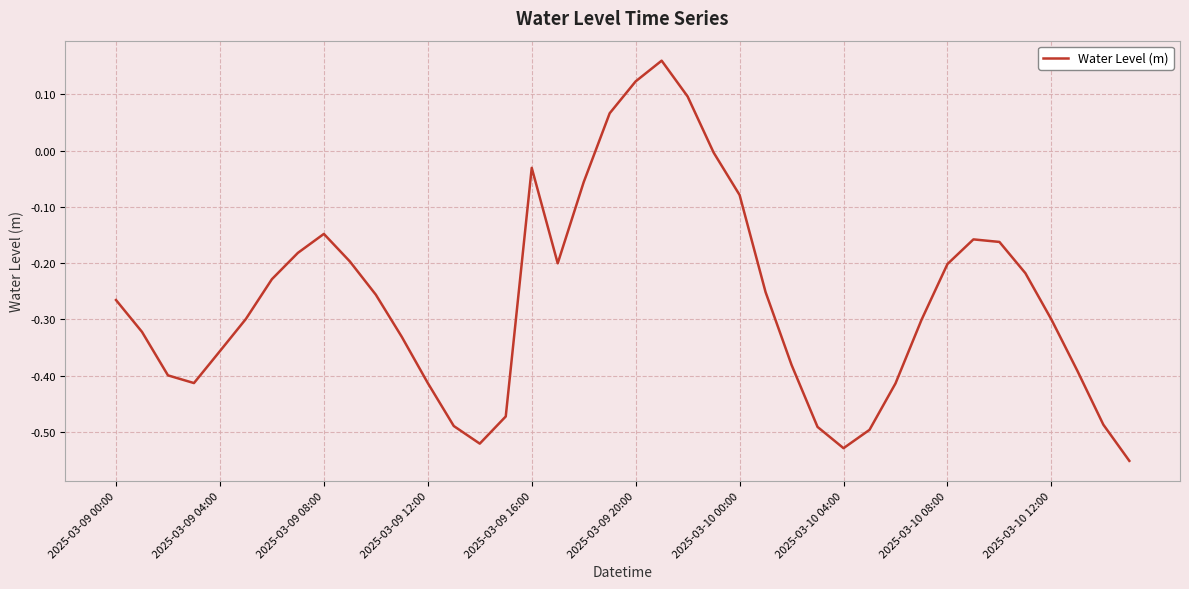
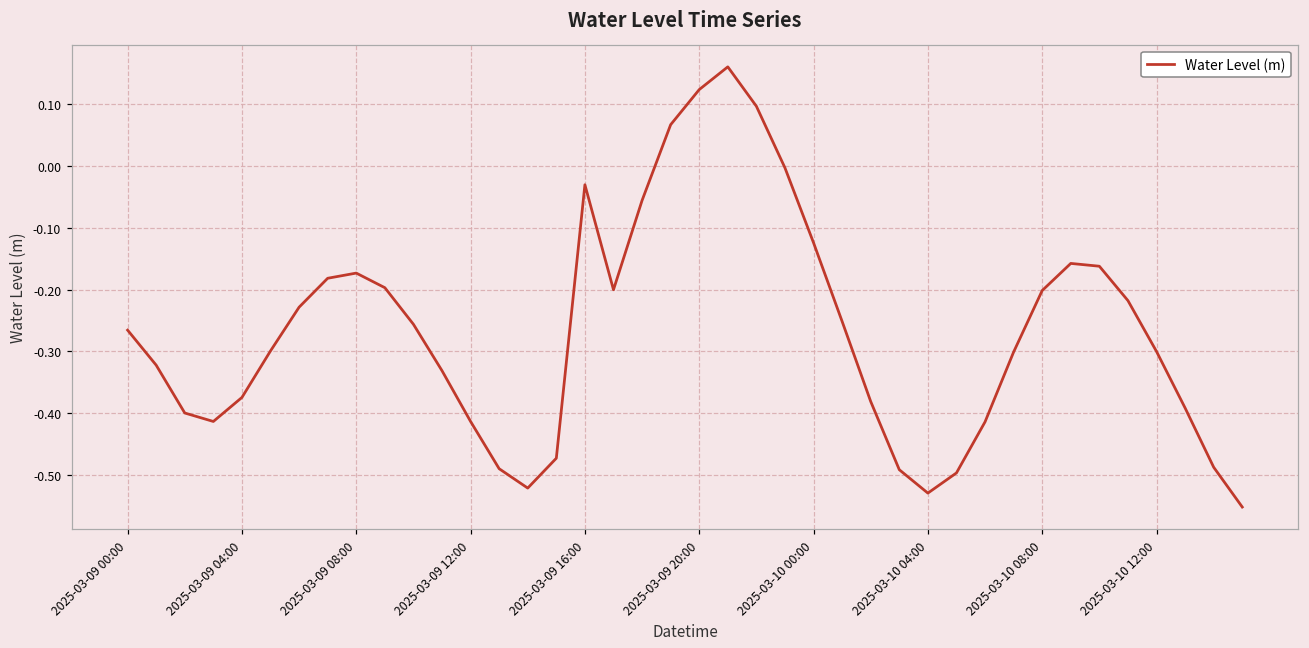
  {
    "2025-03-09 00:00": -0.27,
-   "2025-03-09 04:00": -0.36,
-   "2025-03-09 08:00": -0.15,
+   "2025-03-09 04:00": -0.37,
+   "2025-03-09 08:00": -0.17,
    "2025-03-09 12:00": -0.41,
    "2025-03-09 16:00": -0.03,
    "2025-03-09 20:00": 0.12,
-   "2025-03-10 00:00": -0.08,
+   "2025-03-10 00:00": -0.12,
    "2025-03-10 04:00": -0.53,
    "2025-03-10 08:00": -0.20,
    "2025-03-10 12:00": -0.30
  }
